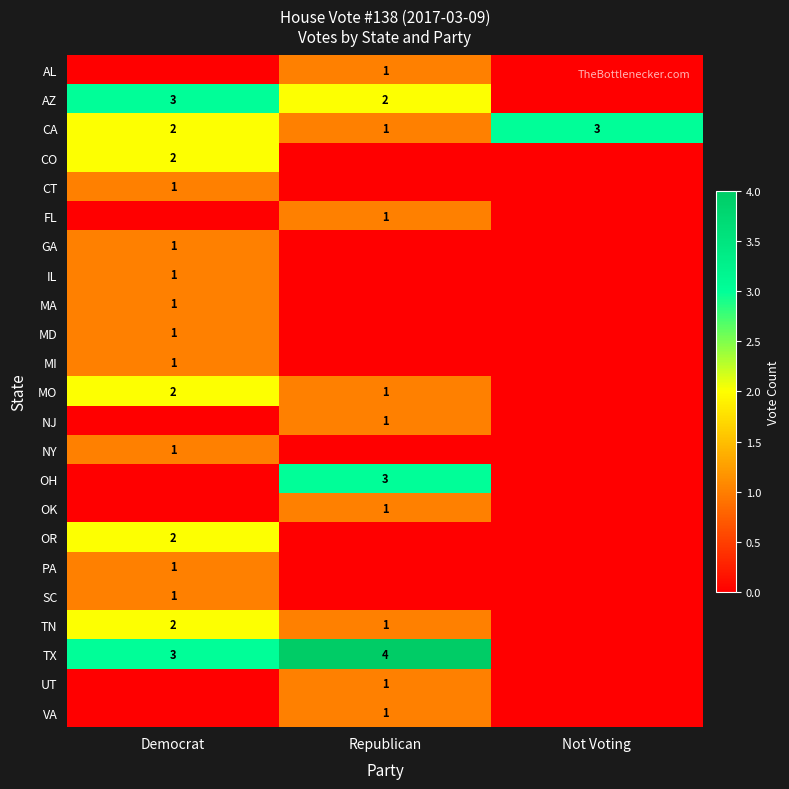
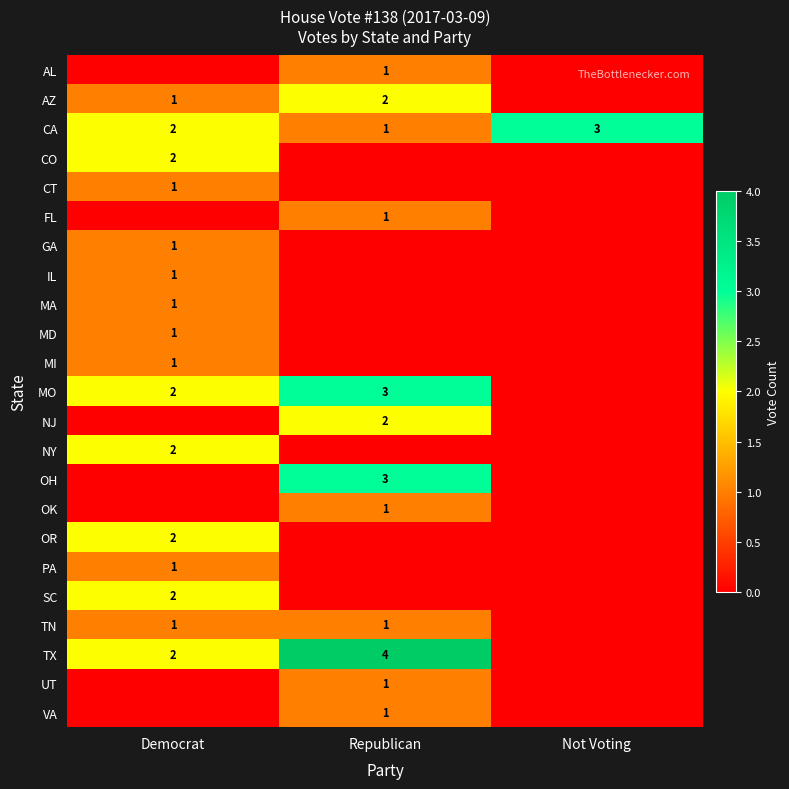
  {
    "AL": {
      "Republican": 1
    },
    "AZ": {
-     "Democrat": 3,
+     "Democrat": 1,
      "Republican": 2
    },
    "CA": {
      "Democrat": 2,
      "Republican": 1,
      "Not Voting": 3
    },
    "CO": {
      "Democrat": 2
    },
    "CT": {
      "Democrat": 1
    },
    "FL": {
      "Republican": 1
    },
    "GA": {
      "Democrat": 1
    },
    "IL": {
      "Democrat": 1
    },
    "MA": {
      "Democrat": 1
    },
    "MD": {
      "Democrat": 1
    },
    "MI": {
      "Democrat": 1
    },
    "MO": {
      "Democrat": 2,
-     "Republican": 1
+     "Republican": 3
    },
    "NJ": {
-     "Republican": 1
+     "Republican": 2
    },
    "NY": {
-     "Democrat": 1
+     "Democrat": 2
    },
    "OH": {
      "Republican": 3
    },
    "OK": {
      "Republican": 1
    },
    "OR": {
      "Democrat": 2
    },
    "PA": {
      "Democrat": 1
    },
    "SC": {
-     "Democrat": 1
+     "Democrat": 2
    },
    "TN": {
-     "Democrat": 2,
+     "Democrat": 1,
      "Republican": 1
    },
    "TX": {
-     "Democrat": 3,
+     "Democrat": 2,
      "Republican": 4
    },
    "UT": {
      "Republican": 1
    },
    "VA": {
      "Republican": 1
    }
  }
